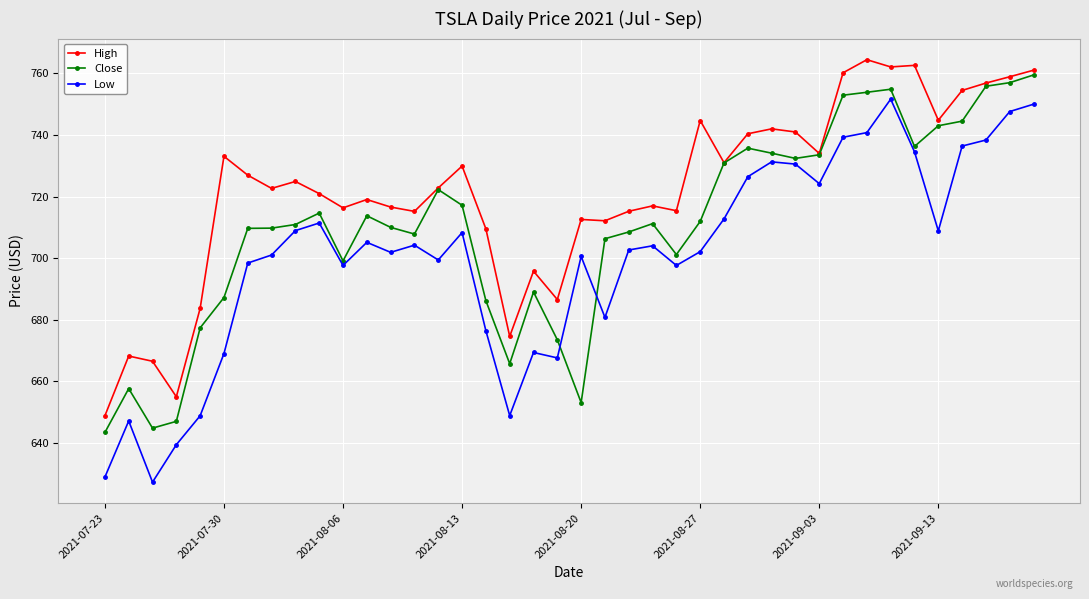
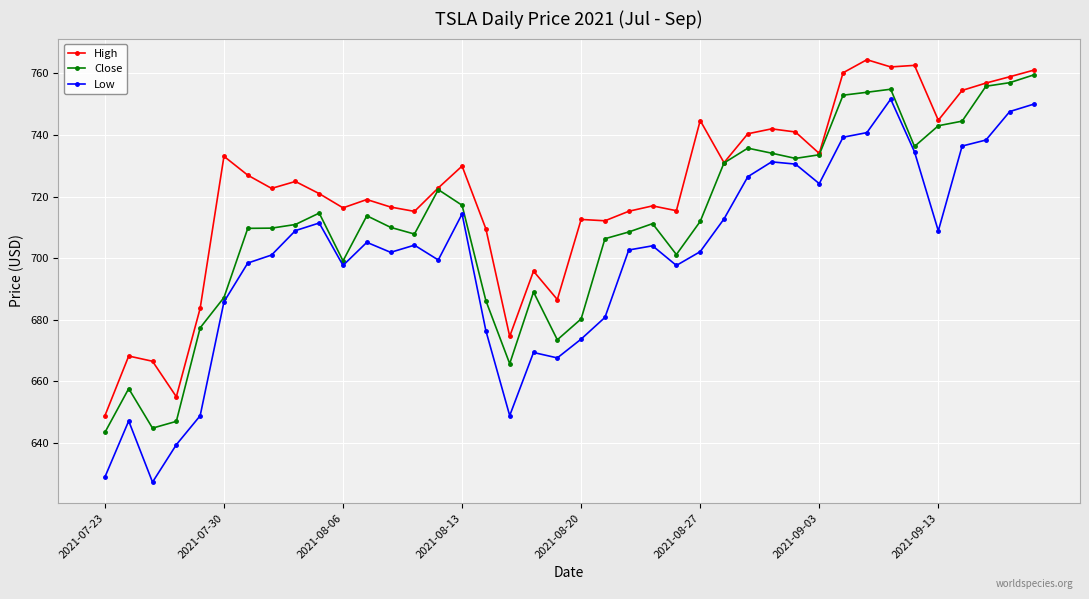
  {
    "High": {
      "2021-07-23": 649,
      "2021-07-30": 733,
      "2021-08-06": 716,
      "2021-08-13": 730,
      "2021-08-20": 713,
      "2021-08-27": 745,
      "2021-09-13": 745
    },
    "Close": {
      "2021-07-23": 643,
      "2021-07-30": 687,
      "2021-08-06": 699,
      "2021-08-13": 717,
-     "2021-08-20": 653,
+     "2021-08-20": 680,
      "2021-08-27": 712,
      "2021-09-13": 743
    },
    "Low": {
      "2021-07-23": 629,
-     "2021-07-30": 669,
+     "2021-07-30": 686,
      "2021-08-06": 698,
-     "2021-08-13": 708,
-     "2021-08-20": 701,
+     "2021-08-13": 714,
+     "2021-08-20": 674,
      "2021-08-27": 702,
      "2021-09-03": 724,
      "2021-09-13": 709
    }
  }
